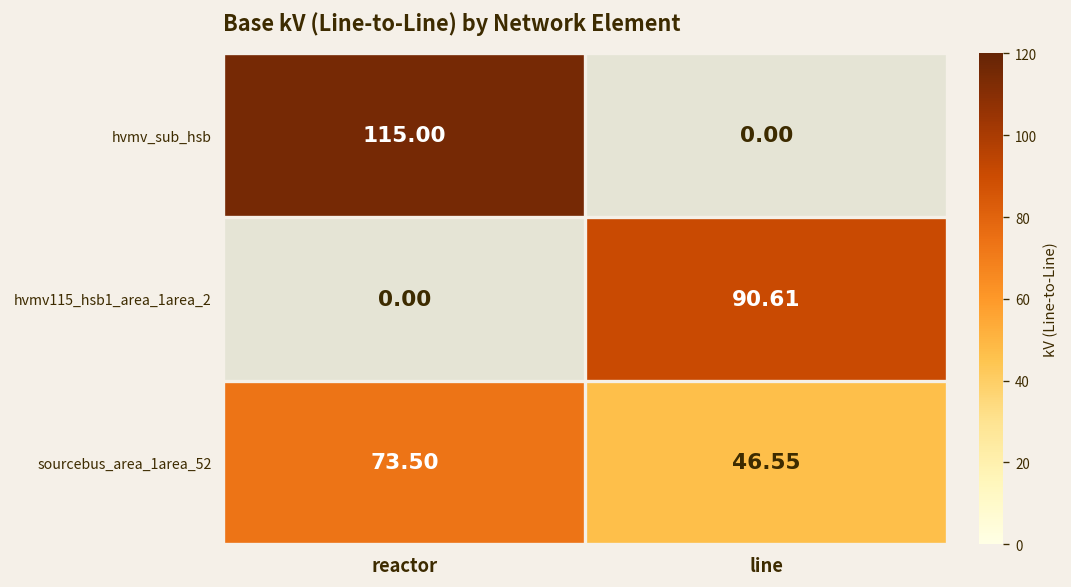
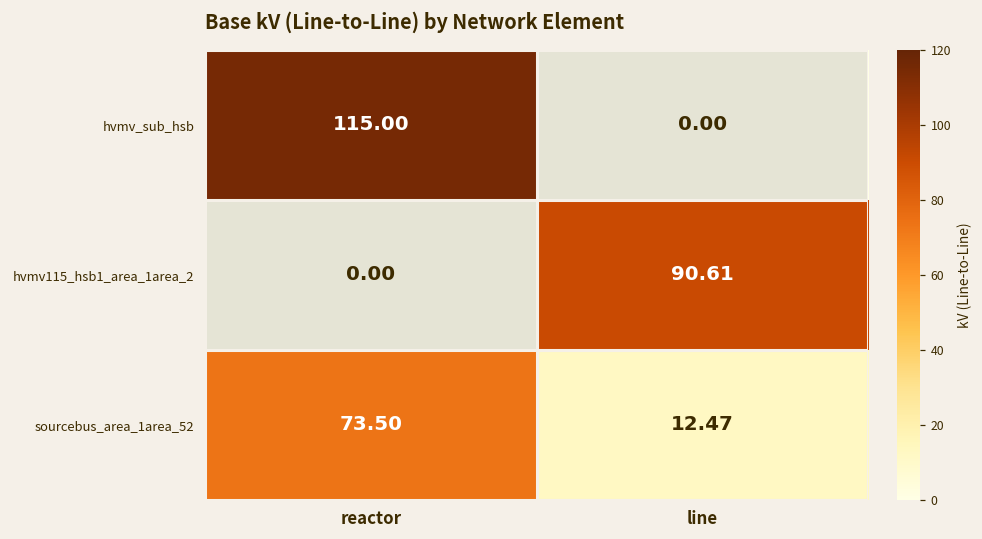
  {
    "hvmv_sub_hsb": {
      "reactor": 115.00
    },
    "hvmv115_hsb1_area_1area_2": {
      "line": 90.61
    },
    "sourcebus_area_1area_52": {
      "reactor": 73.50,
-     "line": 46.55
+     "line": 12.47
    }
  }
